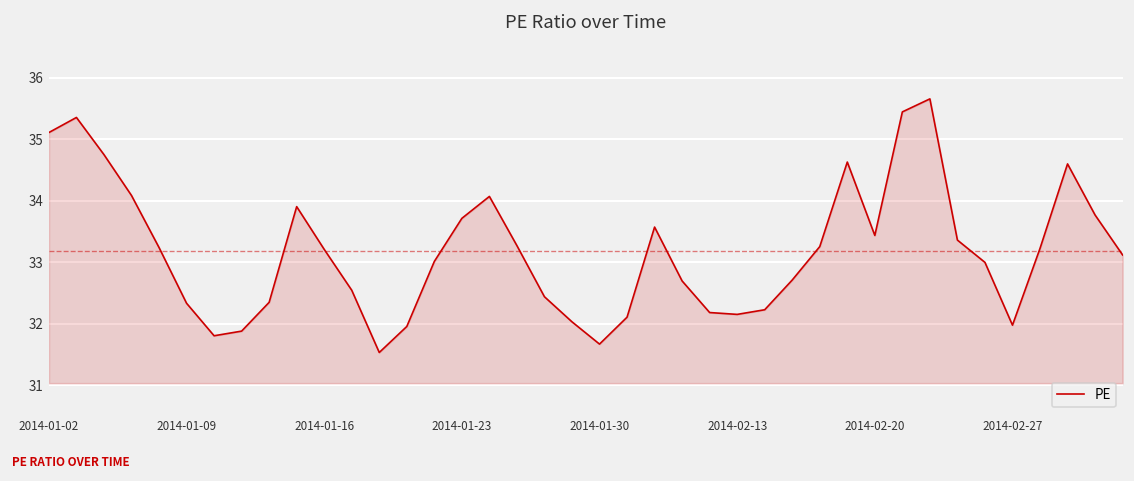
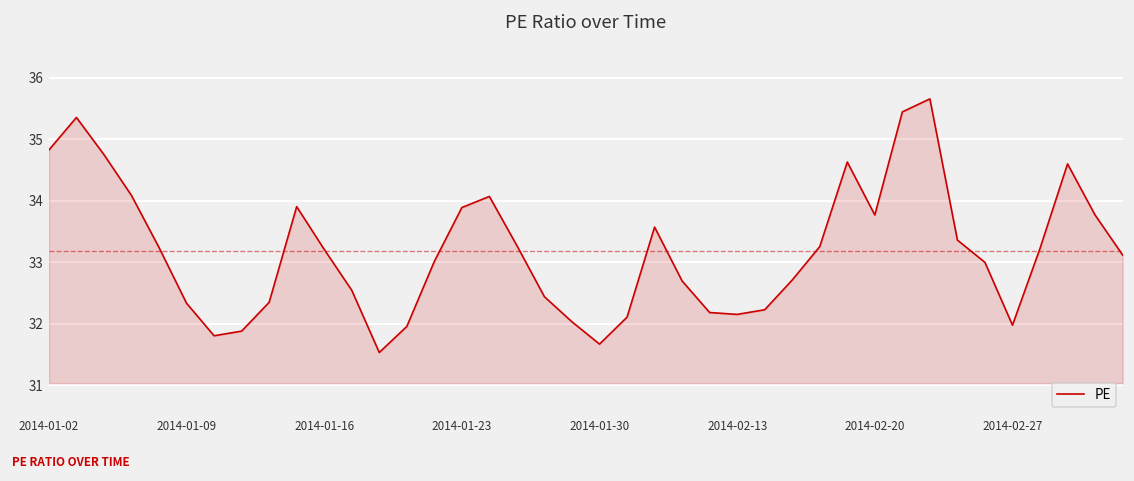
  {
-   "2014-01-02": 35.1,
+   "2014-01-02": 34.8,
    "2014-01-09": 32.3,
    "2014-01-16": 33.2,
-   "2014-01-23": 33.7,
+   "2014-01-23": 33.9,
    "2014-01-30": 31.7,
    "2014-02-13": 32.2,
-   "2014-02-20": 33.4,
+   "2014-02-20": 33.8,
    "2014-02-27": 32.0
  }
